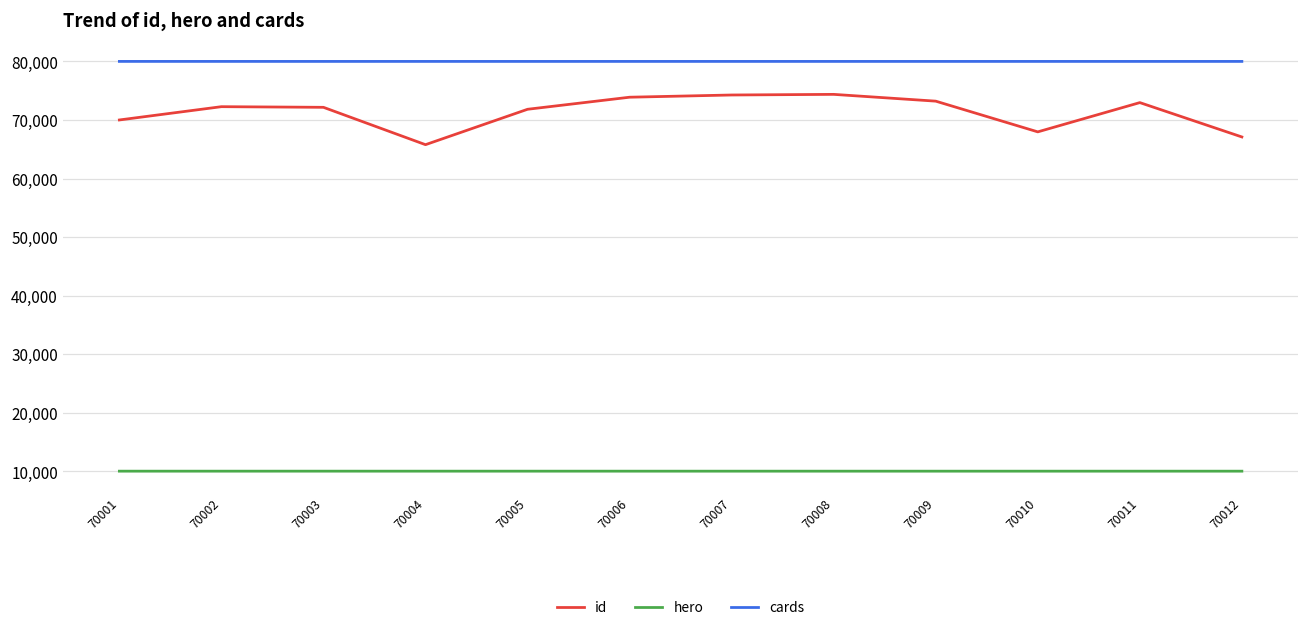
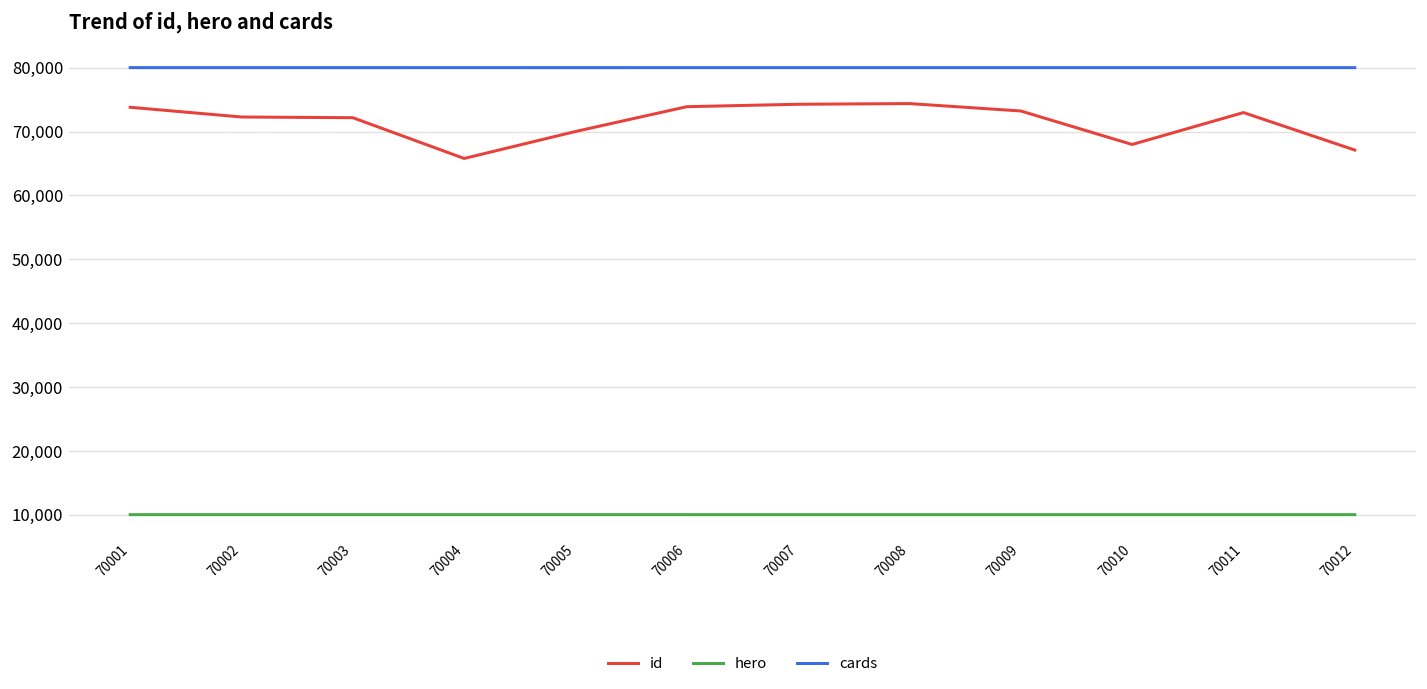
  {
    "id": {
-     "70001": "70,000",
+     "70001": "74,000",
      "70002": "72,000",
      "70003": "72,000",
      "70004": "66,000",
-     "70005": "72,000",
+     "70005": "70,000",
      "70006": "74,000",
      "70007": "74,000",
      "70008": "74,000",
      "70009": "73,000",
      "70010": "68,000",
      "70011": "73,000",
      "70012": "67,000"
    },
    "hero": {
      "70001": "10,000",
      "70002": "10,000",
      "70003": "10,000",
      "70004": "10,000",
      "70005": "10,000",
      "70006": "10,000",
      "70007": "10,000",
      "70008": "10,000",
      "70009": "10,000",
      "70010": "10,000",
      "70011": "10,000",
      "70012": "10,000"
    },
    "cards": {
      "70001": "80,000",
      "70002": "80,000",
      "70003": "80,000",
      "70004": "80,000",
      "70005": "80,000",
      "70006": "80,000",
      "70007": "80,000",
      "70008": "80,000",
      "70009": "80,000",
      "70010": "80,000",
      "70011": "80,000",
      "70012": "80,000"
    }
  }
